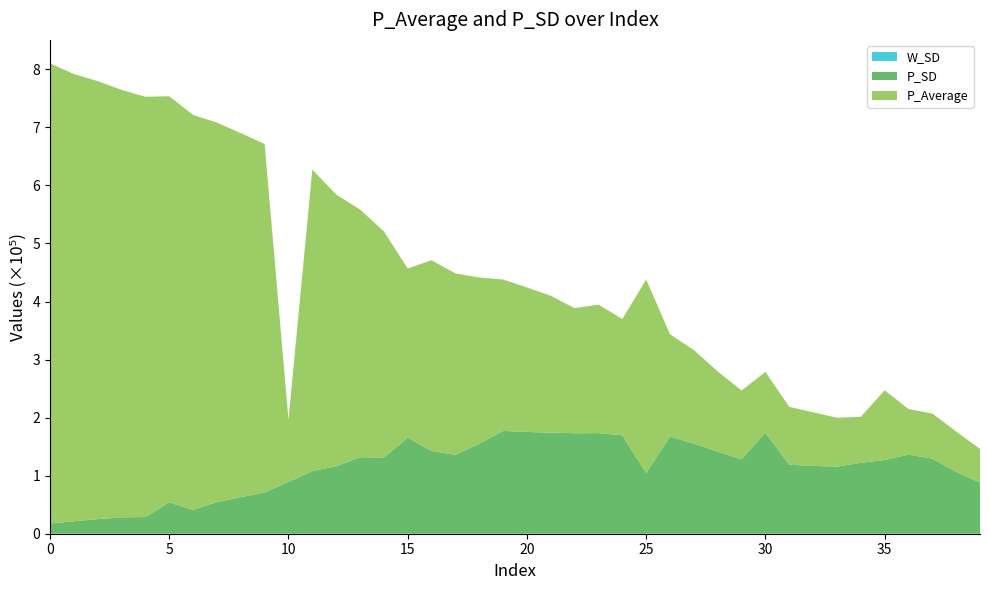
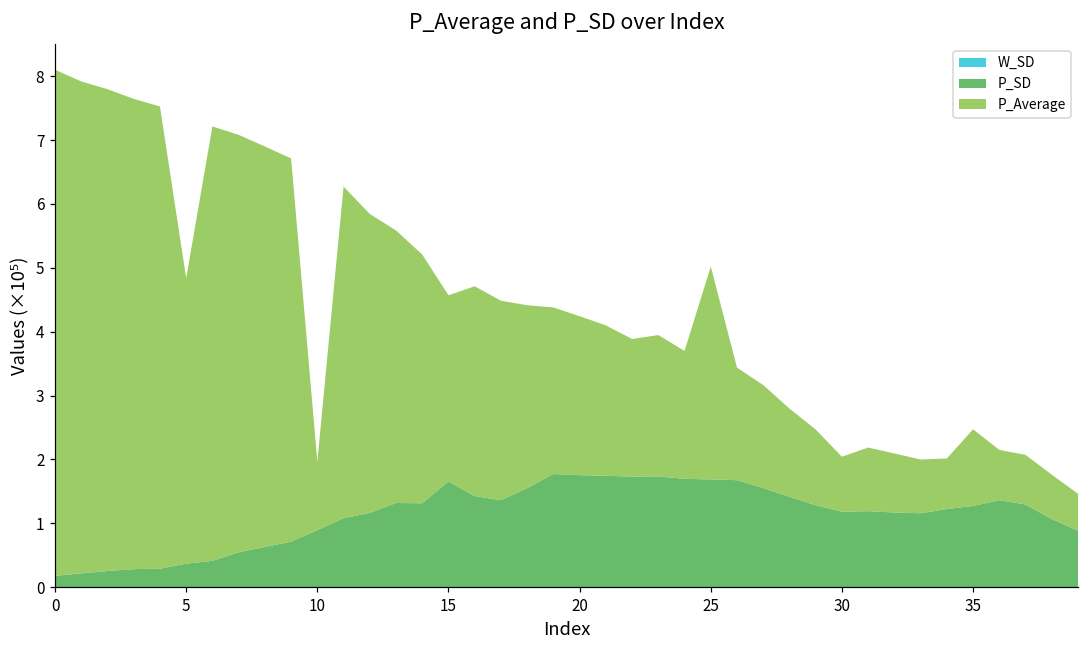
  {
    "W_SD": {
      "0": 0.0,
      "5": 0.0,
      "10": 0.0,
      "15": 0.0,
      "20": 0.0,
      "25": 0.0,
      "30": 0.0,
      "35": 0.0
    },
    "P_SD": {
      "0": 0.2,
-     "5": 0.5,
+     "5": 0.4,
      "10": 0.9,
      "15": 1.7,
      "20": 1.8,
-     "25": 1.0,
-     "30": 1.7,
+     "25": 1.7,
+     "30": 1.2,
      "35": 1.3
    },
    "P_Average": {
      "0": 7.9,
-     "5": 7.0,
+     "5": 4.5,
      "10": 1.1,
      "15": 2.9,
      "20": 2.5,
      "25": 3.3,
-     "30": 1.0,
+     "30": 0.9,
      "35": 1.2
    }
  }
